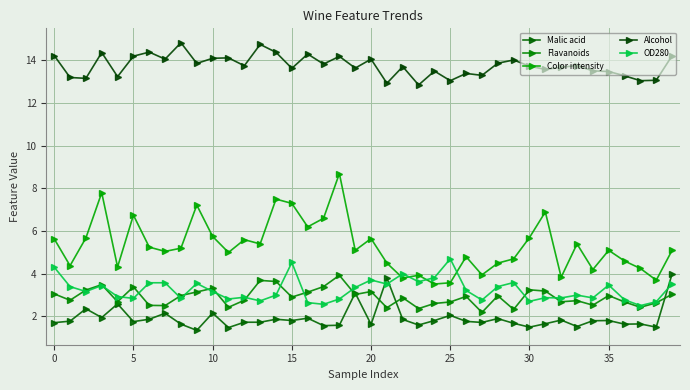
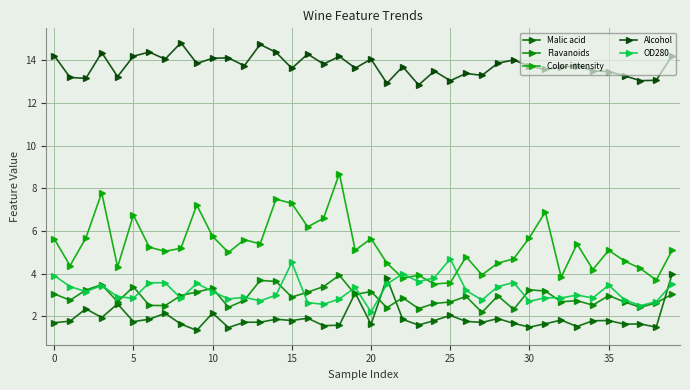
  {
    "OD280": {
-     "0": 4.3,
+     "0": 3.9,
      "5": 2.9,
      "10": 3.2,
      "15": 4.5,
-     "20": 3.7,
+     "20": 2.2,
      "25": 4.7,
      "30": 2.7,
      "35": 3.5
    }
  }
